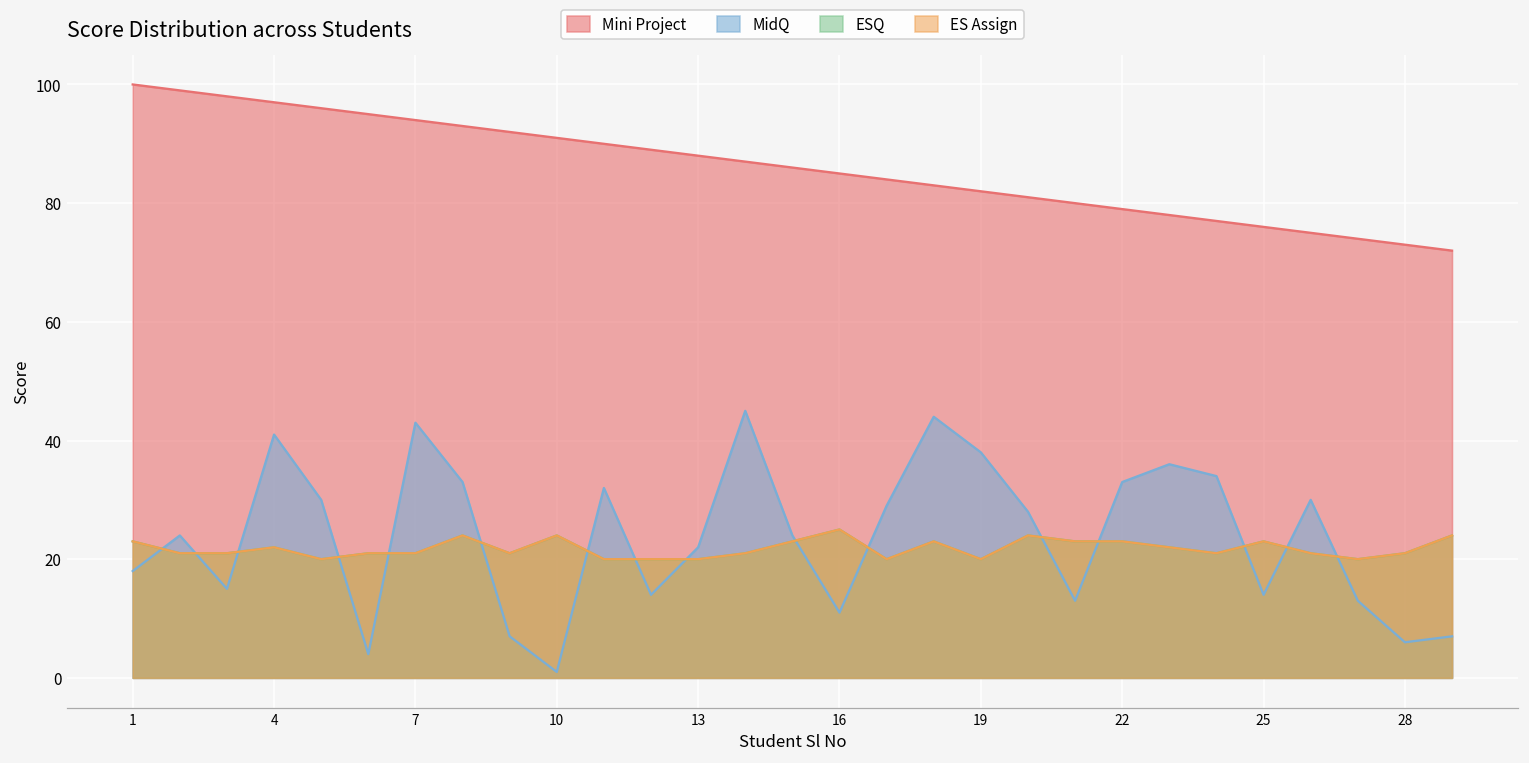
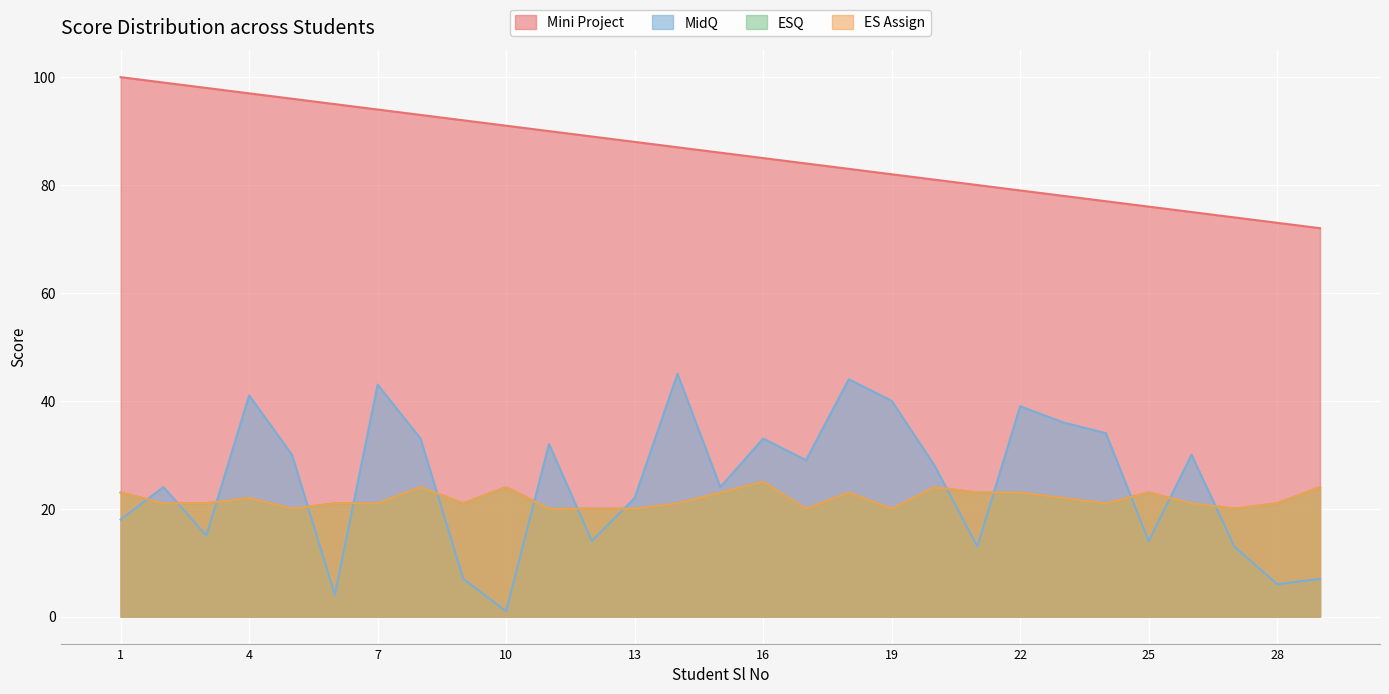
  {
    "MidQ": {
      "1": 18,
      "4": 41,
      "7": 43,
      "10": 1,
      "13": 22,
-     "16": 11,
-     "19": 38,
-     "22": 33,
+     "16": 33,
+     "19": 40,
+     "22": 39,
      "25": 14,
      "28": 6
    }
  }
